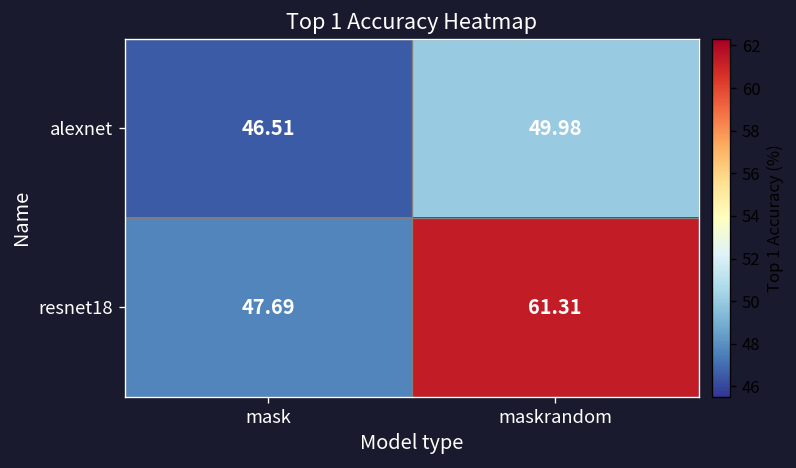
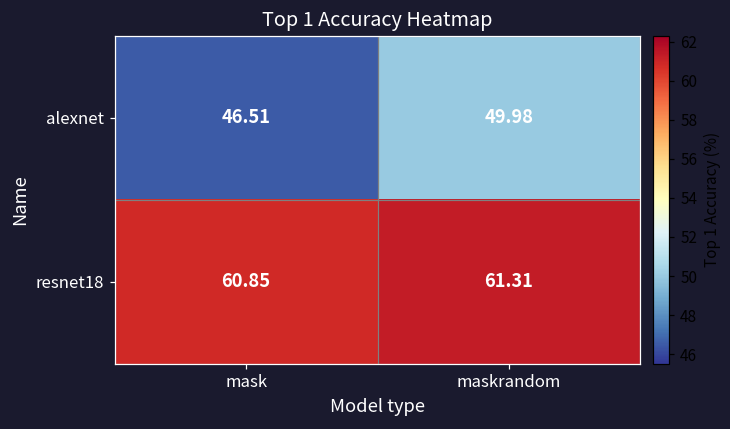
  {
    "alexnet": {
      "mask": 46.51,
      "maskrandom": 49.98
    },
    "resnet18": {
-     "mask": 47.69,
+     "mask": 60.85,
      "maskrandom": 61.31
    }
  }
